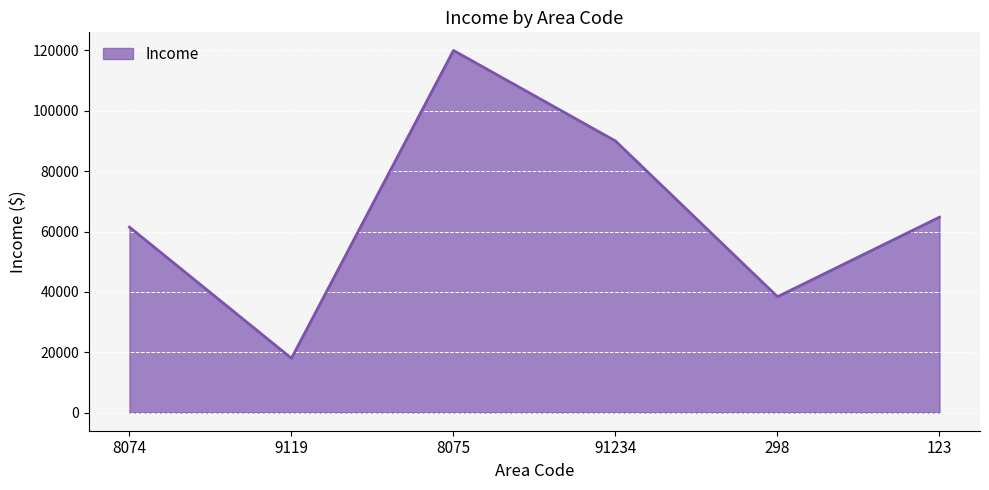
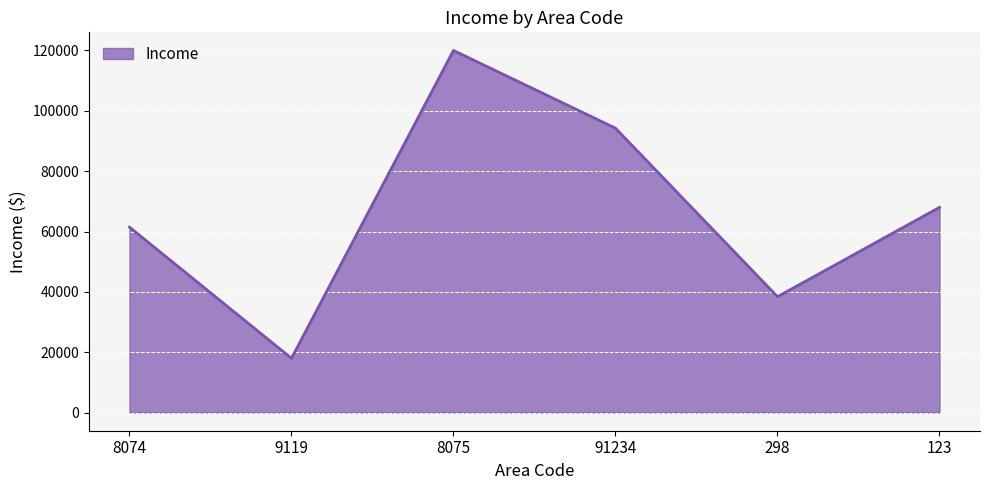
  {
    "8074": 61000,
    "9119": 18000,
    "8075": 120000,
-   "91234": 90000,
+   "91234": 94000,
    "298": 38000,
-   "123": 65000
+   "123": 68000
  }
